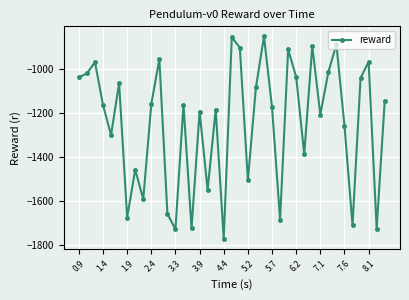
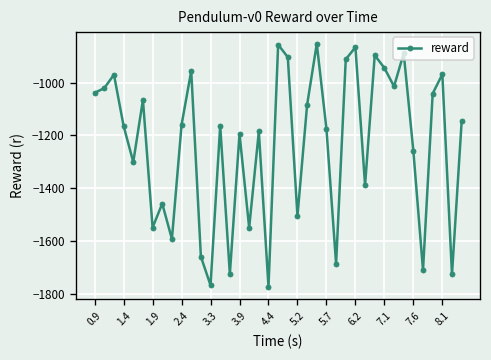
  {
    "0.9": -1040,
    "1.4": -1160,
-   "1.9": -1680,
+   "1.9": -1550,
    "2.4": -1160,
-   "3.3": -1730,
+   "3.3": -1770,
    "3.9": -1190,
    "4.4": -1770,
    "5.2": -1510,
    "5.7": -1180,
-   "6.2": -1040,
-   "7.1": -1210,
+   "6.2": -870,
+   "7.1": -940,
    "7.6": -1260,
    "8.1": -970
  }
